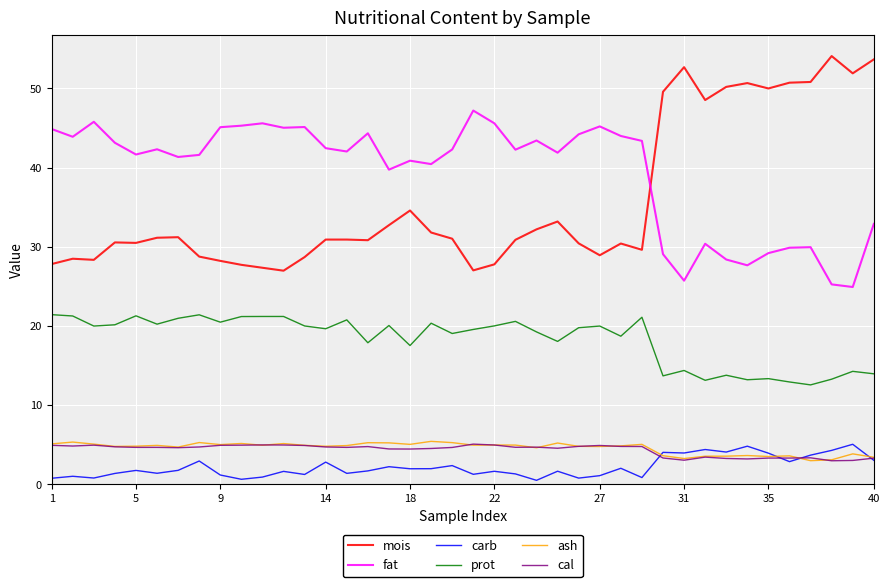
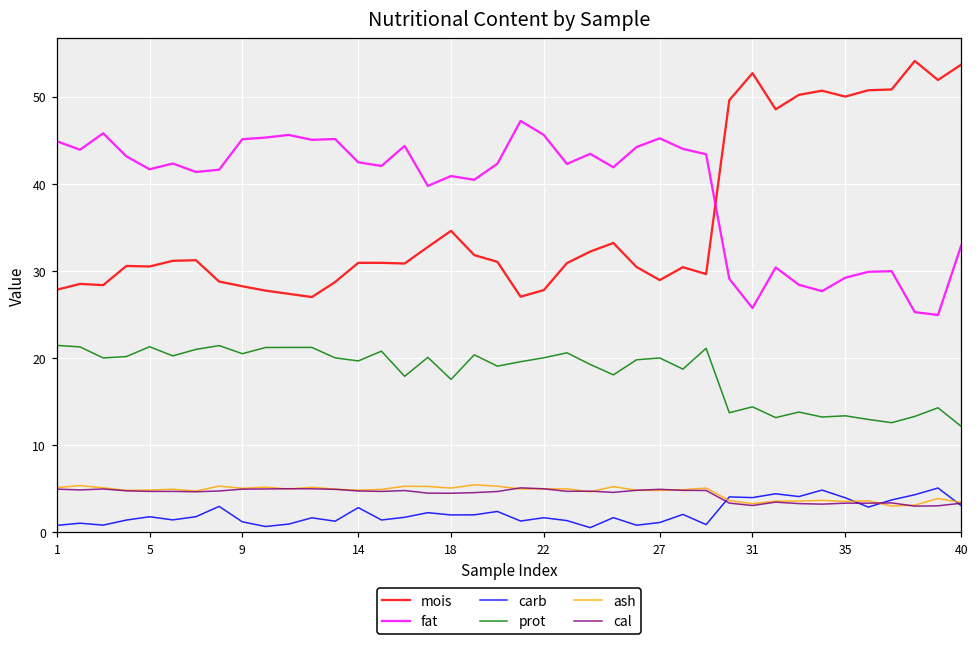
  {
    "mois": {
      "40": 54
    },
    "fat": {
      "40": 33
    },
    "prot": {
-     "40": 14
+     "40": 12
    }
  }
